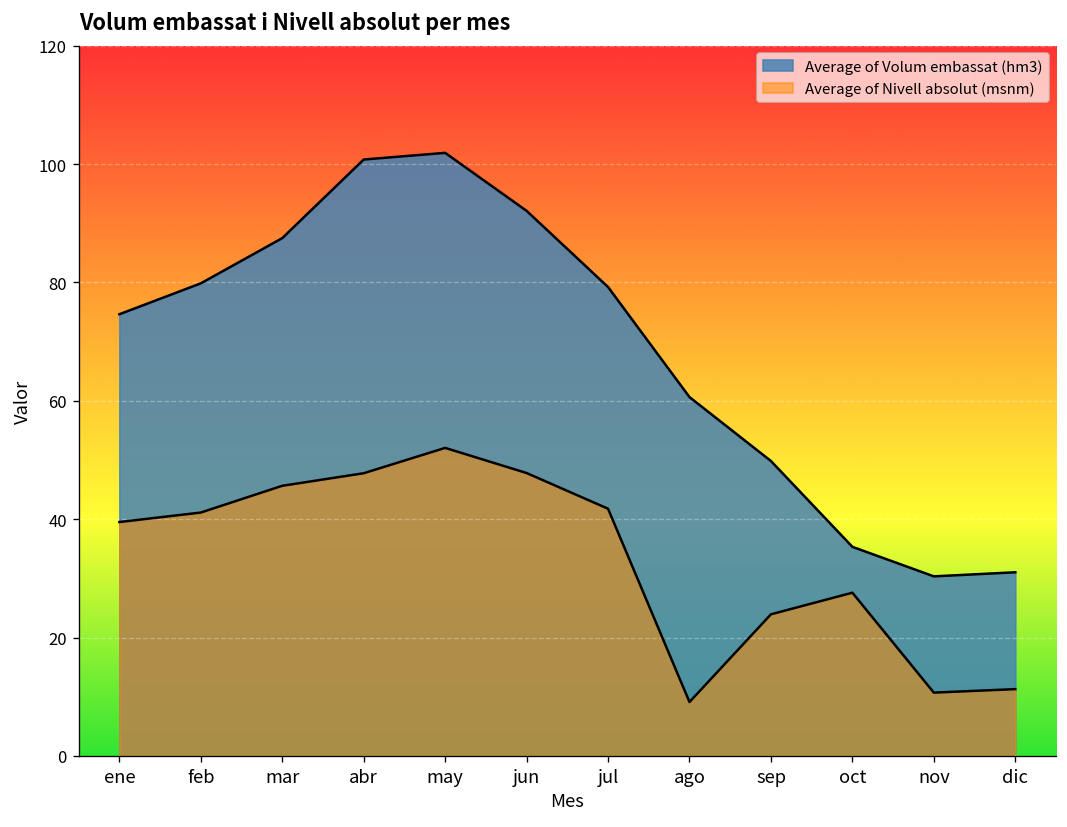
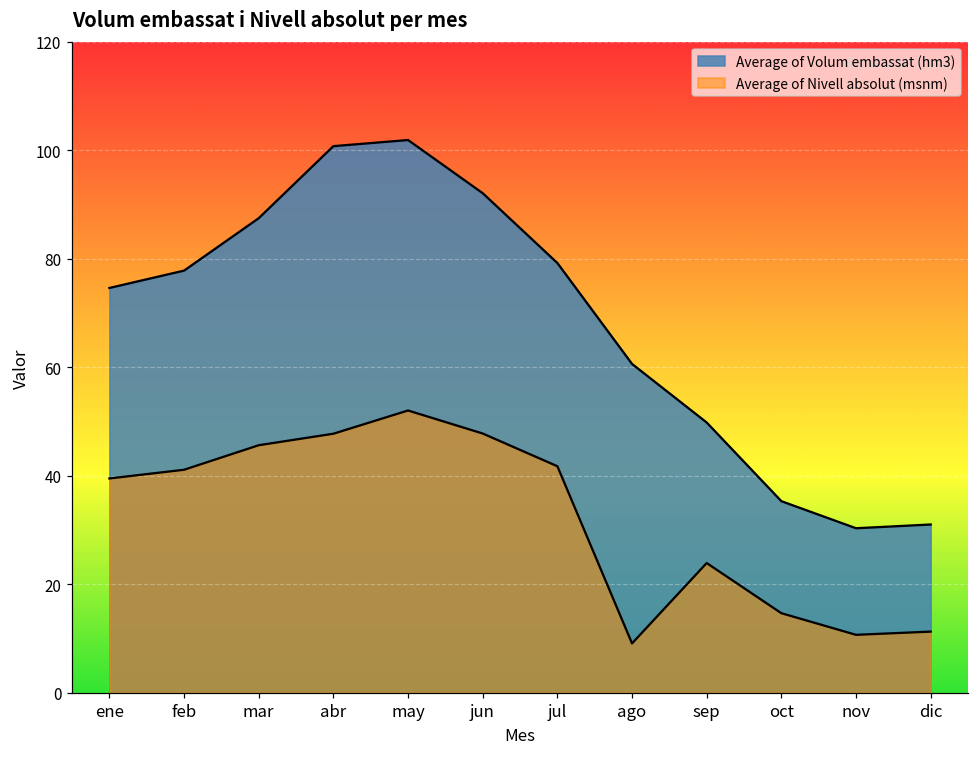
  {
    "Average of Volum embassat (hm3)": {
      "ene": 75,
-     "feb": 80,
+     "feb": 78,
      "mar": 87,
      "abr": 101,
      "may": 102,
      "jun": 92,
      "jul": 79,
      "ago": 61,
      "sep": 50,
      "oct": 35,
      "nov": 30,
      "dic": 31
    },
    "Average of Nivell absolut (msnm)": {
      "ene": 40,
      "feb": 41,
      "mar": 46,
      "abr": 48,
      "may": 52,
      "jun": 48,
      "jul": 42,
      "ago": 9,
      "sep": 24,
-     "oct": 28,
+     "oct": 15,
      "nov": 11,
      "dic": 11
    }
  }
